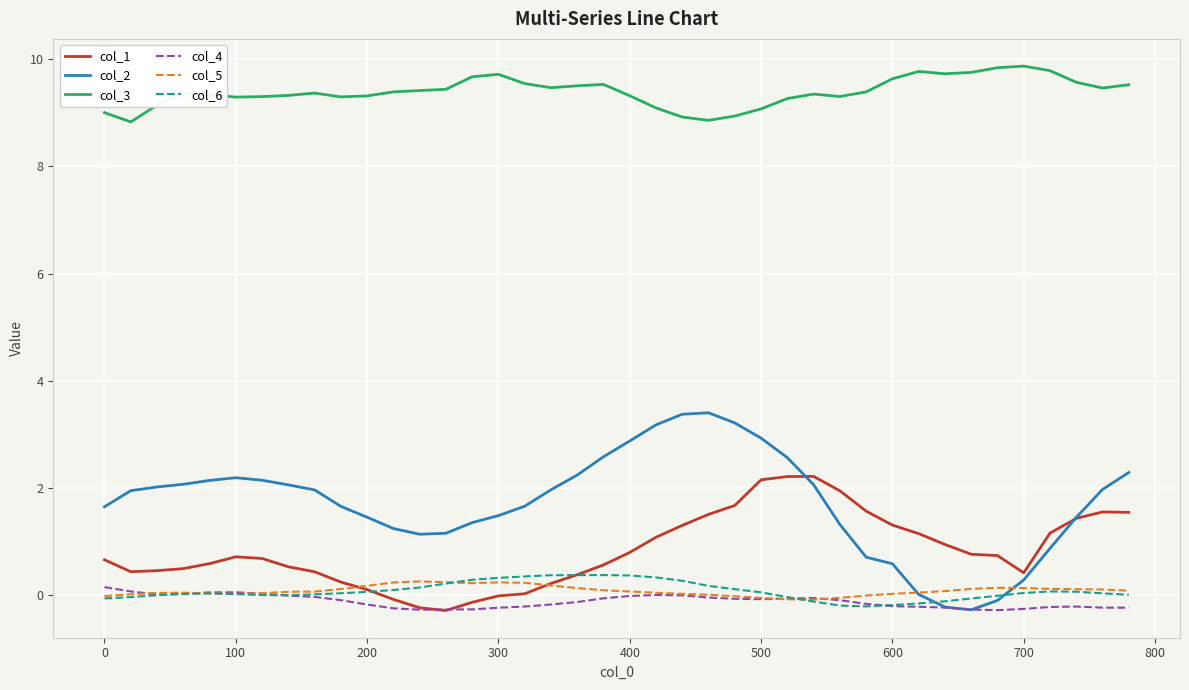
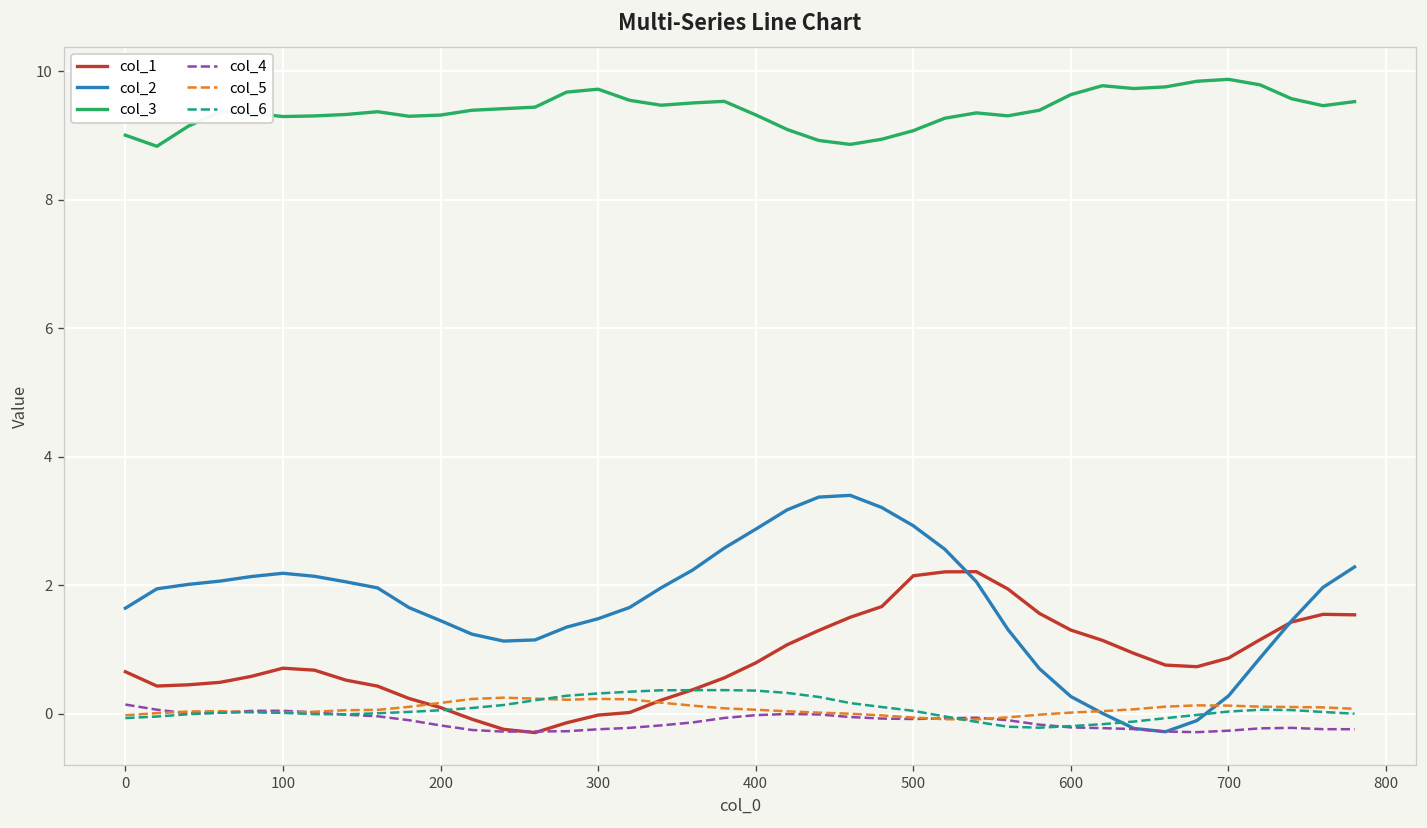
  {
    "col_1": {
      "0": 0.7,
      "100": 0.7,
      "300": 0.0,
      "400": 0.8,
      "500": 2.2,
      "600": 1.3,
-     "700": 0.4
+     "700": 0.9
    },
    "col_2": {
      "0": 1.6,
      "100": 2.2,
      "200": 1.5,
      "300": 1.5,
      "400": 2.9,
      "500": 2.9,
-     "600": 0.6,
+     "600": 0.3,
      "700": 0.3
    },
    "col_4": {
      "0": 0.1,
      "200": -0.2,
      "300": -0.2,
      "400": 0.0,
      "700": -0.3
    },
    "col_5": {
      "200": 0.2,
      "300": 0.2,
      "400": 0.1,
      "600": 0.0,
      "700": 0.1
    }
  }
